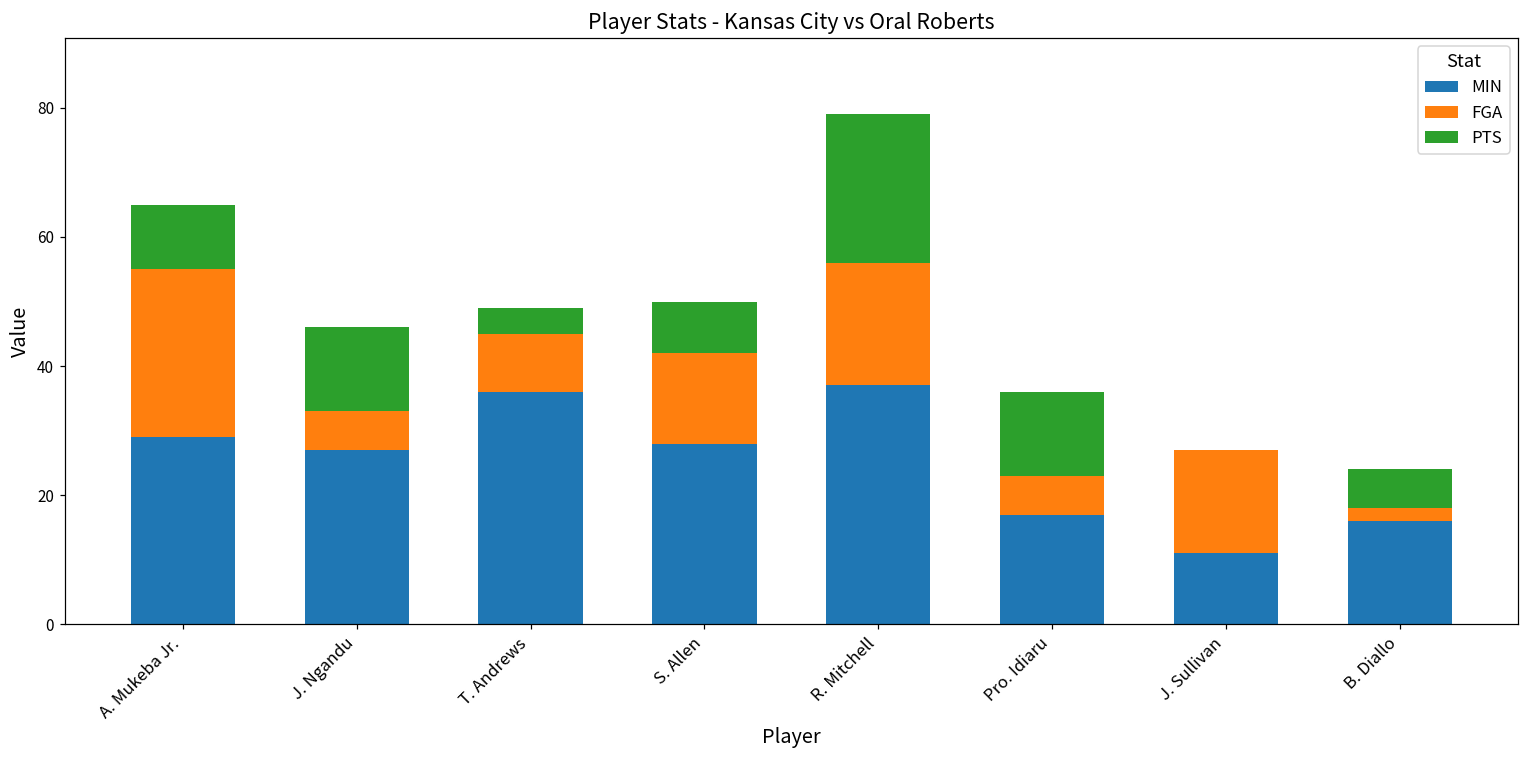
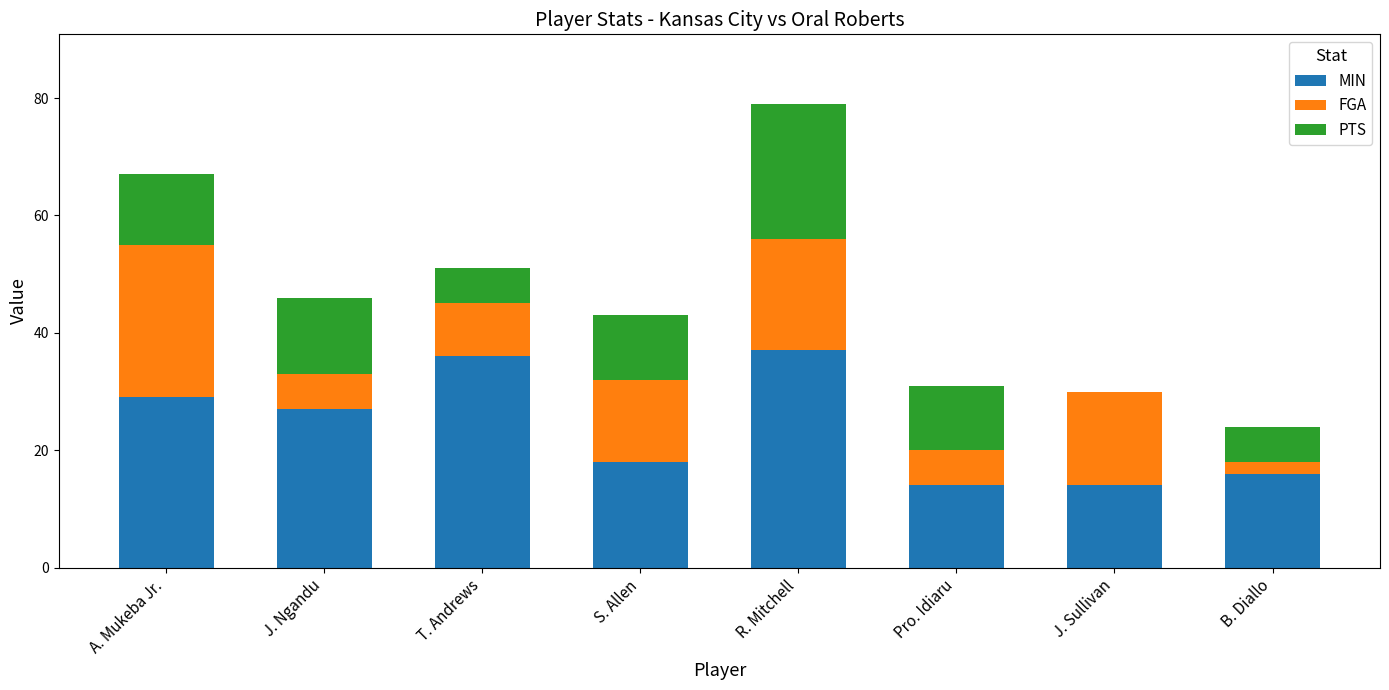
  {
    "MIN": {
      "A. Mukeba Jr.": 29,
      "J. Ngandu": 27,
      "T. Andrews": 36,
-     "S. Allen": 28,
+     "S. Allen": 18,
      "R. Mitchell": 37,
-     "Pro. Idiaru": 17,
-     "J. Sullivan": 11,
+     "Pro. Idiaru": 14,
+     "J. Sullivan": 14,
      "B. Diallo": 16
    },
    "FGA": {
      "A. Mukeba Jr.": 26,
      "J. Ngandu": 6,
      "T. Andrews": 9,
      "S. Allen": 14,
      "R. Mitchell": 19,
      "Pro. Idiaru": 6,
      "J. Sullivan": 16,
      "B. Diallo": 2
    },
    "PTS": {
-     "A. Mukeba Jr.": 10,
+     "A. Mukeba Jr.": 12,
      "J. Ngandu": 13,
-     "T. Andrews": 4,
-     "S. Allen": 8,
+     "T. Andrews": 6,
+     "S. Allen": 11,
      "R. Mitchell": 23,
-     "Pro. Idiaru": 13,
+     "Pro. Idiaru": 11,
      "J. Sullivan": 0,
      "B. Diallo": 6
    }
  }
